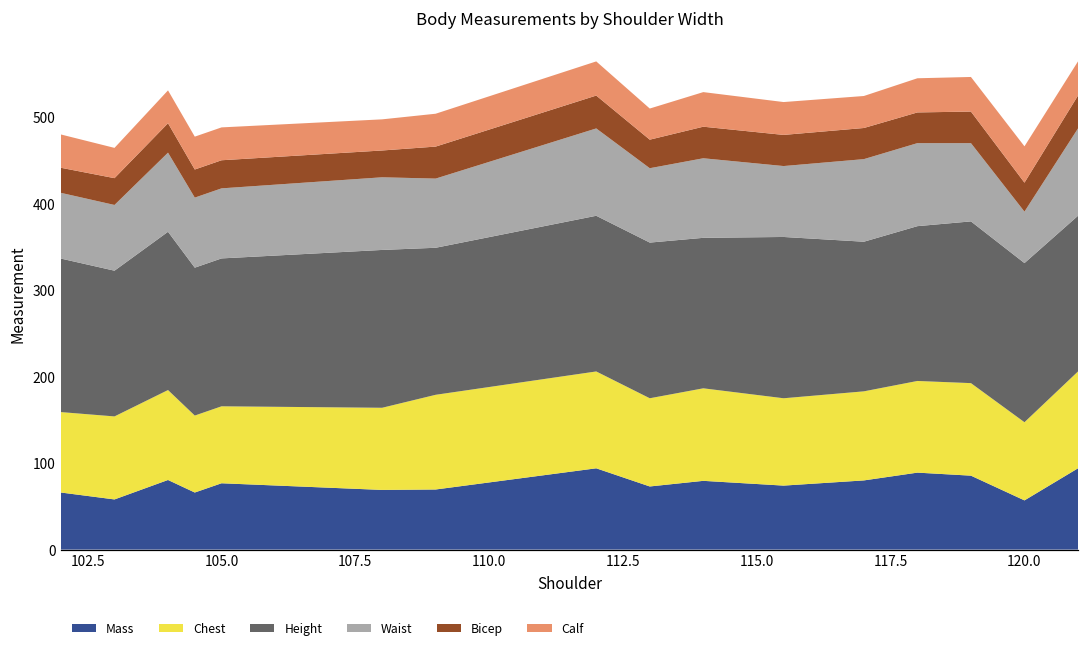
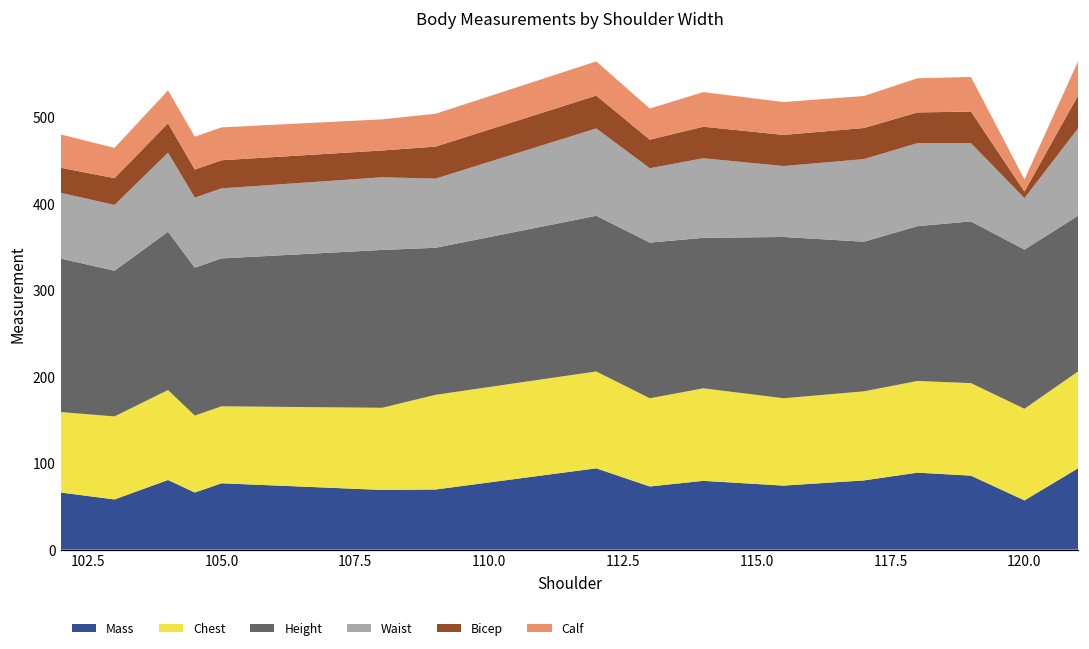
  {
    "Mass": {
      "105.0": 80,
      "120.0": 60
    },
    "Chest": {
      "105.0": 90,
-     "120.0": 90
+     "120.0": 110
    },
    "Height": {
      "105.0": 170,
      "120.0": 180
    },
    "Waist": {
      "105.0": 80,
      "120.0": 60
    },
    "Bicep": {
      "105.0": 30,
-     "120.0": 30
+     "120.0": 10
    },
    "Calf": {
      "105.0": 40,
-     "120.0": 40
+     "120.0": 10
    }
  }
